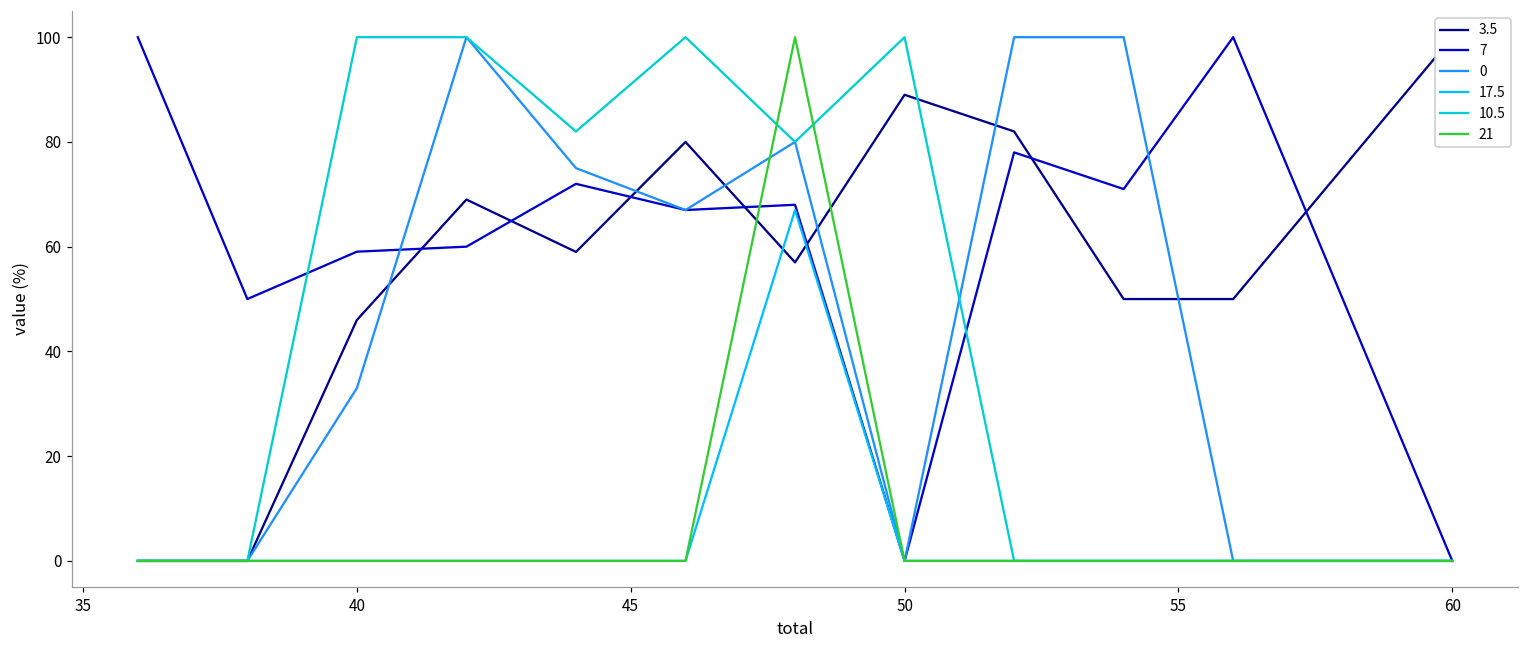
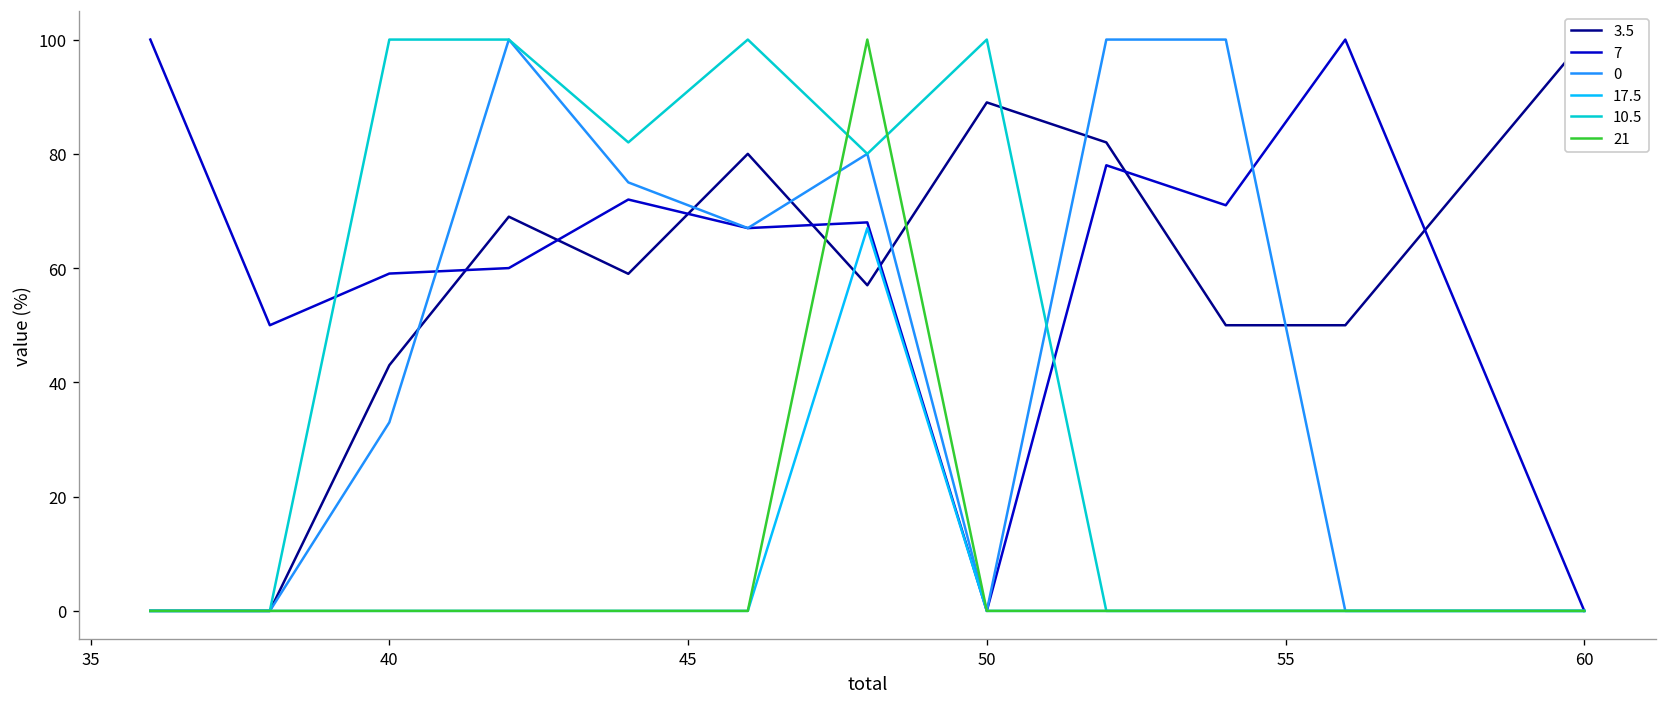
  {
    "3.5": {
-     "40": 46,
+     "40": 43,
      "50": 89
    },
    "7": {
      "40": 59
    }
  }
